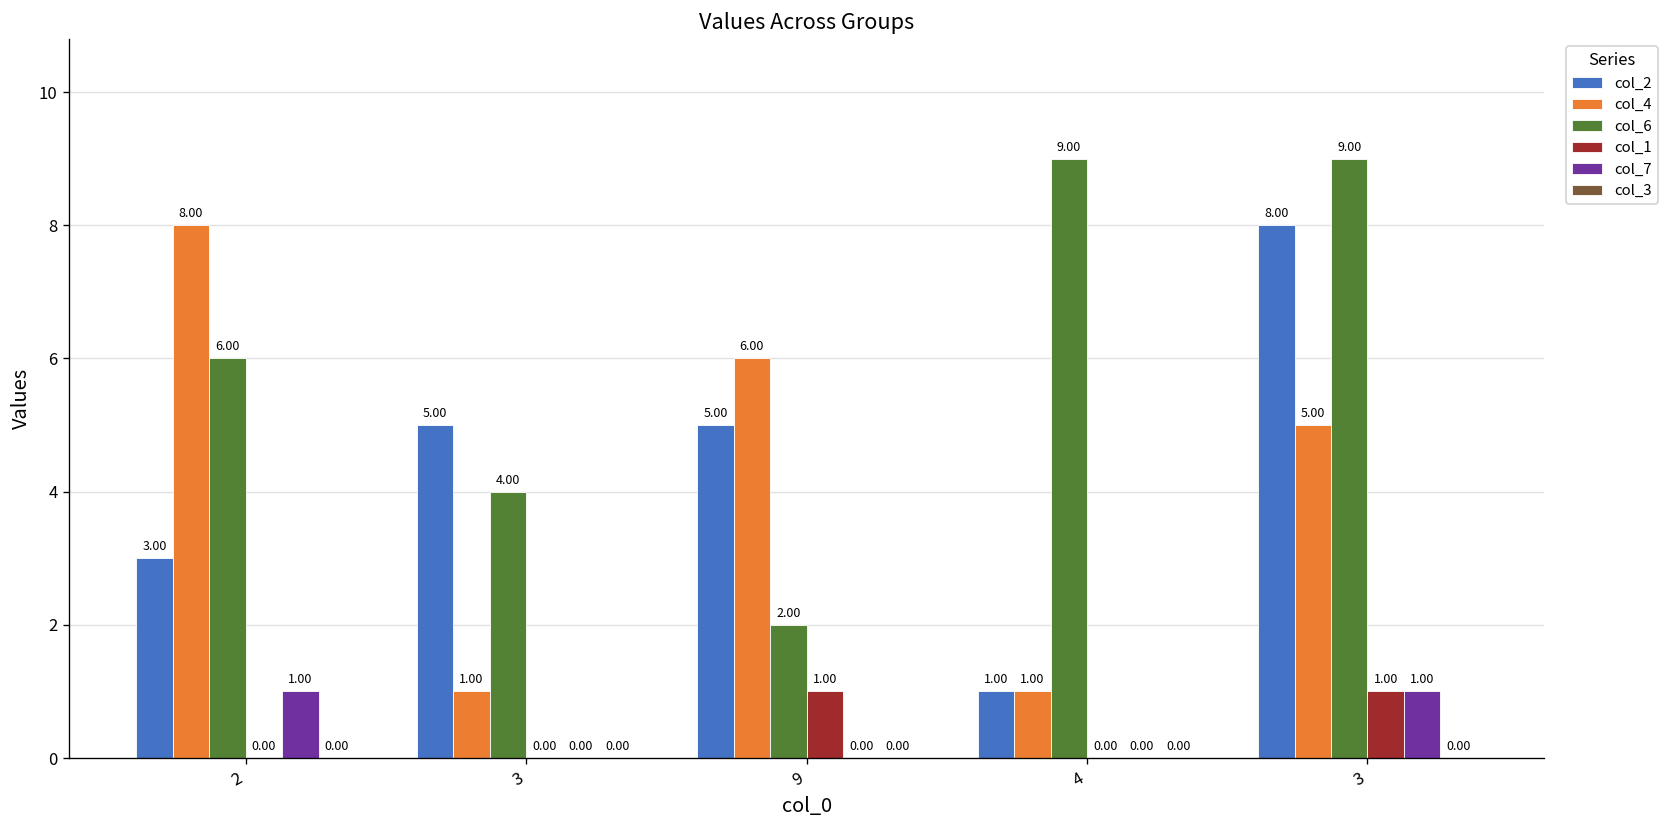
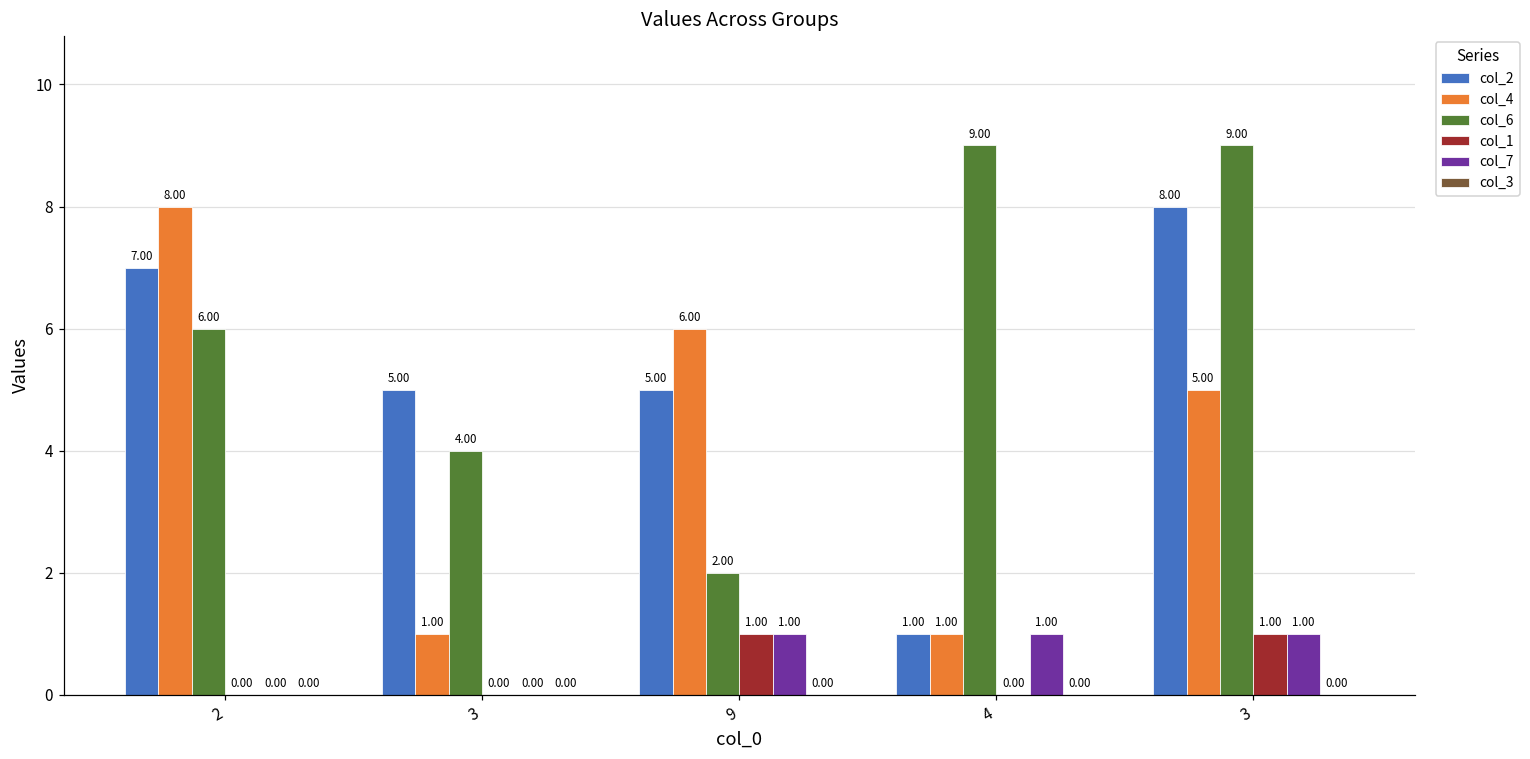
  {
    "col_2": {
-     "2": 3.00,
+     "2": 7.00,
      "9": 5.00,
      "4": 1.00
    },
    "col_4": {
      "2": 8.00,
      "9": 6.00,
      "4": 1.00
    },
    "col_1": {
      "2": 0.00,
      "9": 1.00,
      "4": 0.00
    },
    "col_7": {
-     "2": 1.00,
-     "9": 0.00,
-     "4": 0.00
+     "2": 0.00,
+     "9": 1.00,
+     "4": 1.00
    }
  }
